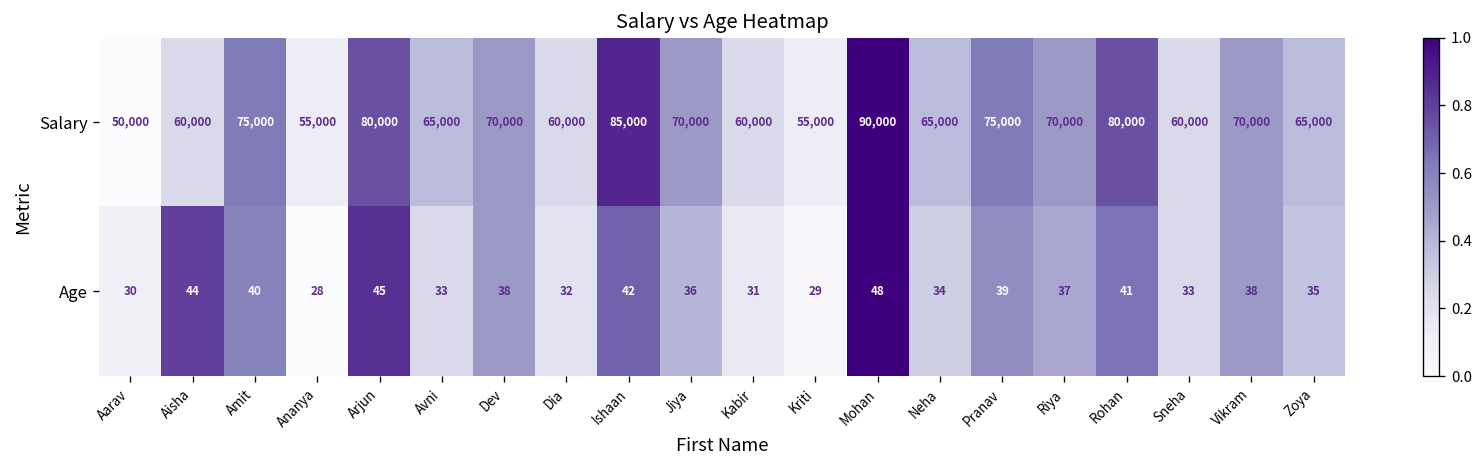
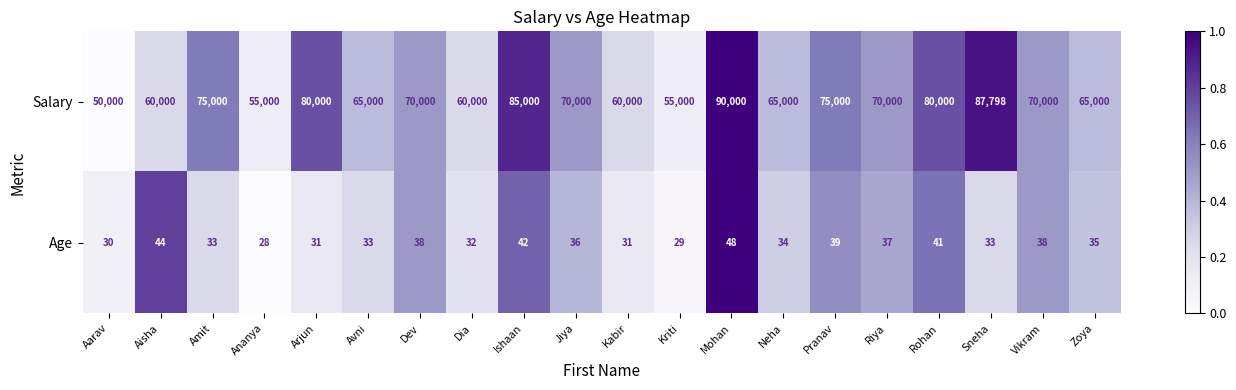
  {
    "Salary": {
      "Aarav": "50,000",
      "Aisha": "60,000",
      "Amit": "75,000",
      "Ananya": "55,000",
      "Arjun": "80,000",
      "Avni": "65,000",
      "Dev": "70,000",
      "Dia": "60,000",
      "Ishaan": "85,000",
      "Jiya": "70,000",
      "Kabir": "60,000",
      "Kriti": "55,000",
      "Mohan": "90,000",
      "Neha": "65,000",
      "Pranav": "75,000",
      "Riya": "70,000",
      "Rohan": "80,000",
-     "Sneha": "60,000",
+     "Sneha": "87,798",
      "Vikram": "70,000",
      "Zoya": "65,000"
    },
    "Age": {
      "Aarav": "30",
      "Aisha": "44",
-     "Amit": "40",
+     "Amit": "33",
      "Ananya": "28",
-     "Arjun": "45",
+     "Arjun": "31",
      "Avni": "33",
      "Dev": "38",
      "Dia": "32",
      "Ishaan": "42",
      "Jiya": "36",
      "Kabir": "31",
      "Kriti": "29",
      "Mohan": "48",
      "Neha": "34",
      "Pranav": "39",
      "Riya": "37",
      "Rohan": "41",
      "Sneha": "33",
      "Vikram": "38",
      "Zoya": "35"
    }
  }
